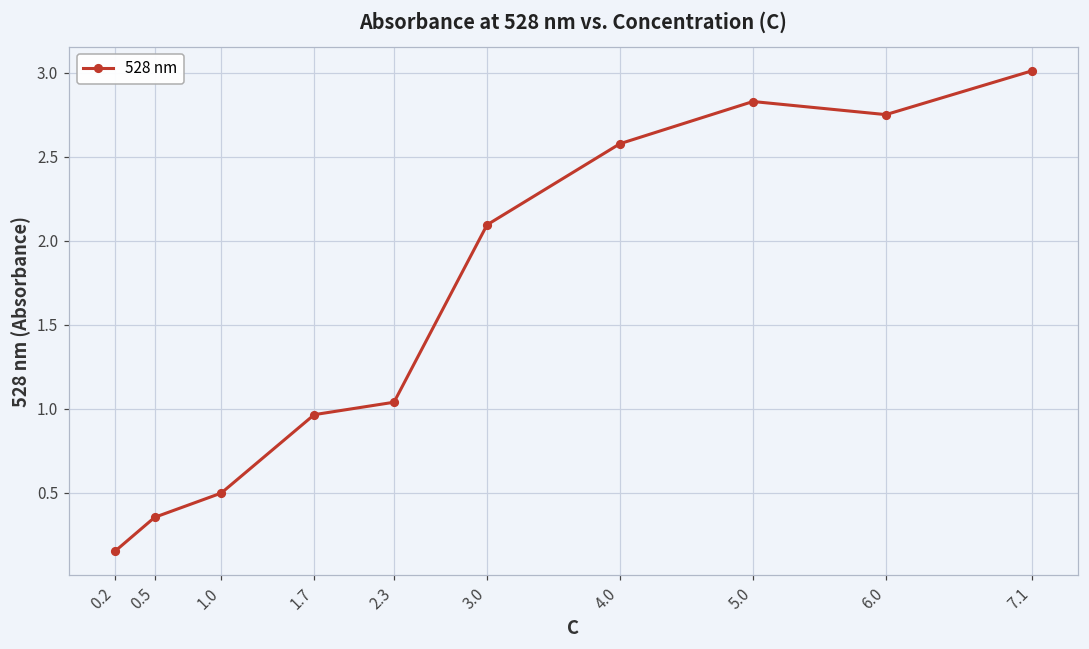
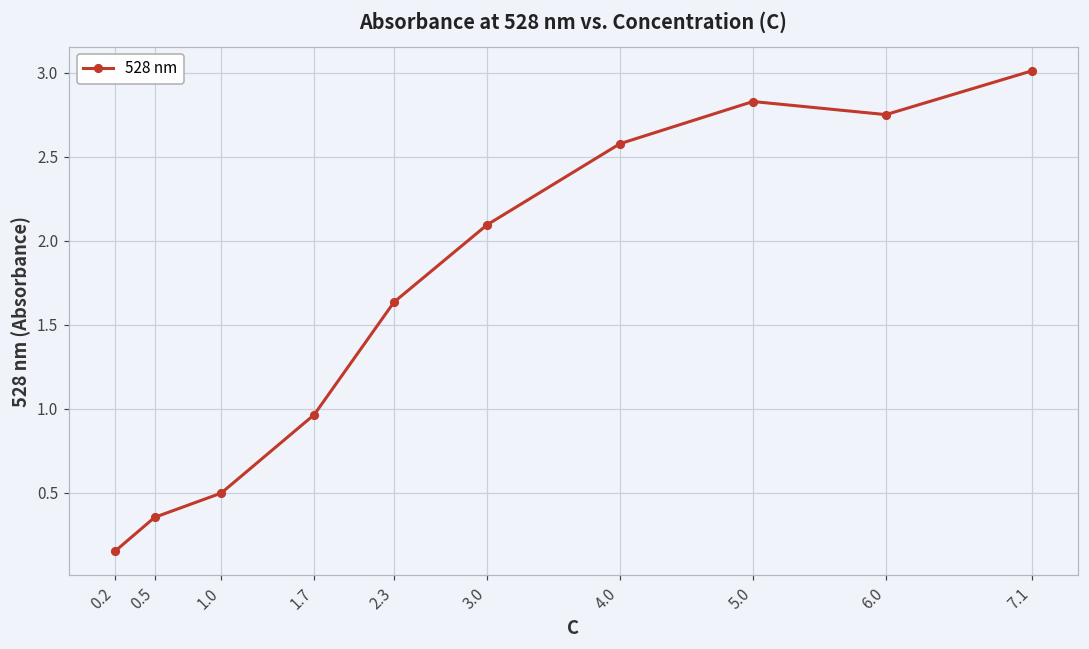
  {
    "0.2": 0.15,
    "0.5": 0.35,
    "1.0": 0.50,
    "1.7": 0.97,
-   "2.3": 1.04,
+   "2.3": 1.64,
    "3.0": 2.10,
    "4.0": 2.58,
    "5.0": 2.83,
    "6.0": 2.75,
    "7.1": 3.01
  }
